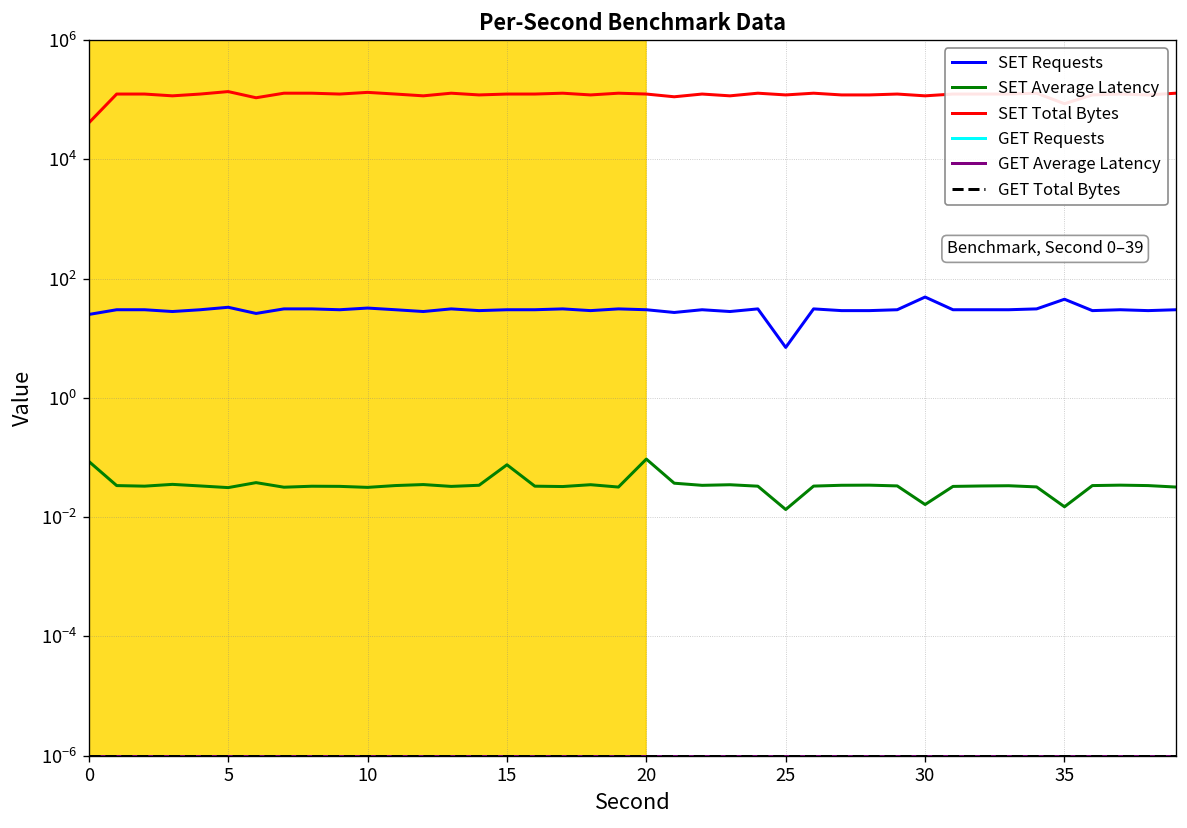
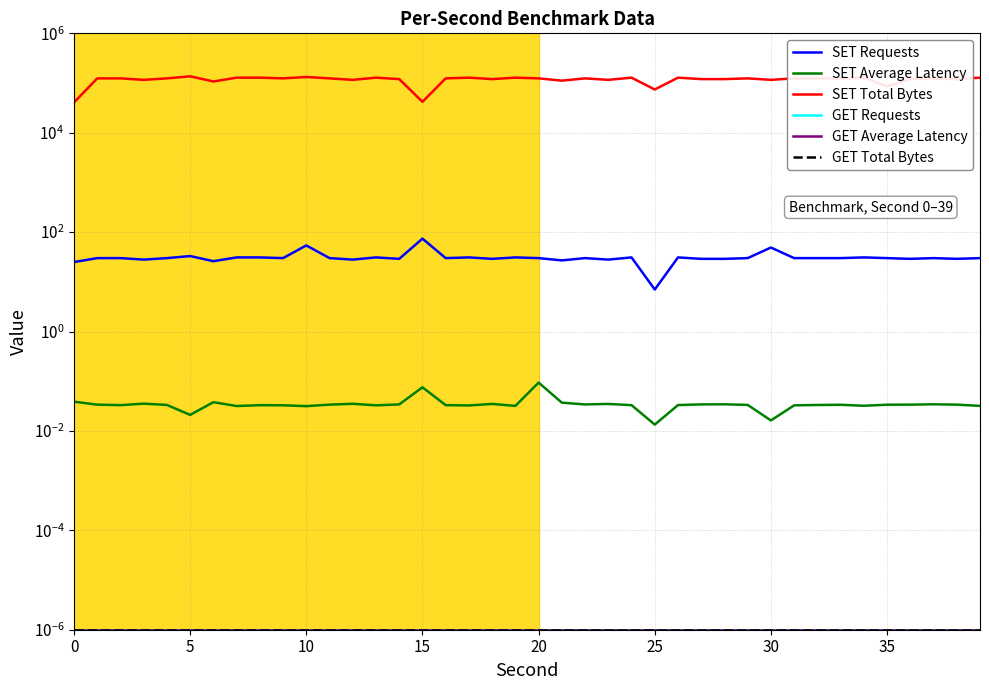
  {
    "SET Requests": {
      "0": 30,
      "5": 30,
-     "10": 30,
-     "15": 30,
+     "10": 50,
+     "15": 70,
      "20": 30,
      "25": 7,
      "30": 50,
-     "35": 50
+     "35": 30
    },
    "SET Average Latency": {
-     "0": 0.09,
-     "5": 0.03,
+     "0": 0.04,
+     "5": 0.021,
      "10": 0.03,
      "15": 0.08,
      "20": 0.09,
      "25": 0.013,
      "30": 0.016,
-     "35": 0.015
+     "35": 0.03
    },
    "SET Total Bytes": {
      "0": 40000,
      "5": 140000,
      "10": 130000,
-     "15": 120000,
+     "15": 40000,
      "20": 120000,
-     "25": 120000,
+     "25": 70000,
      "30": 120000
    },
    "GET Total Bytes": {
      "0": 0.0000010,
      "5": 0.0000010,
      "10": 0.0000010,
      "15": 0.0000010,
      "20": 0.0000010,
      "25": 0.0000010,
      "30": 0.0000010,
      "35": 0.0000010
    }
  }
